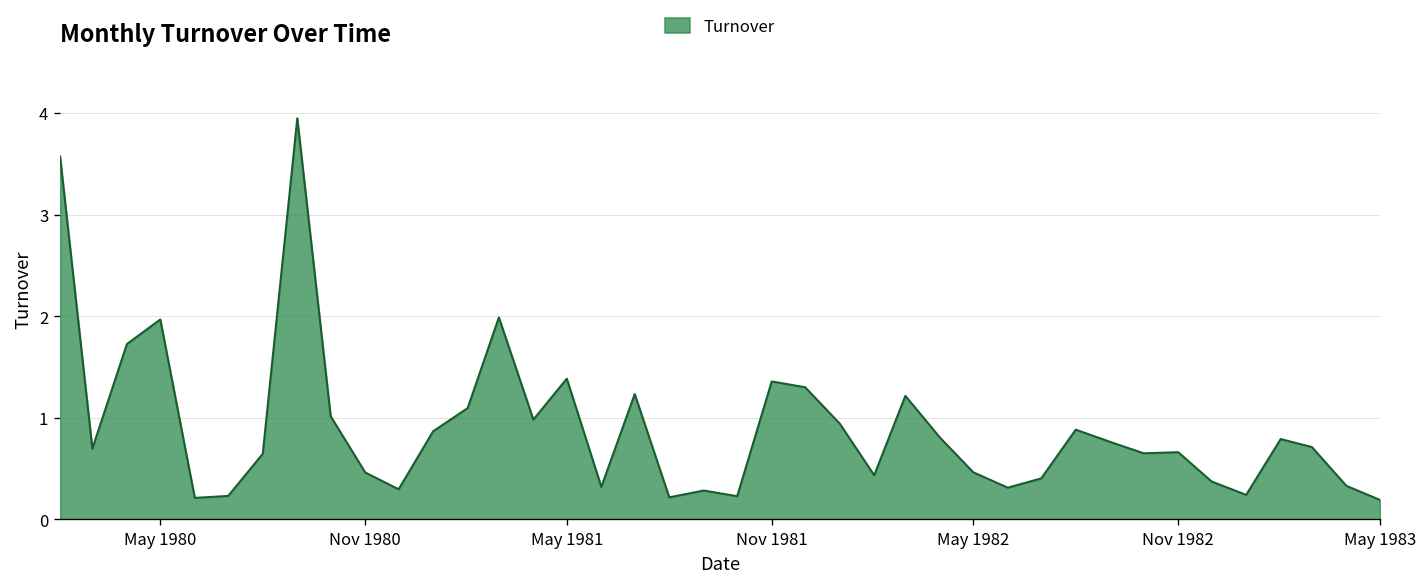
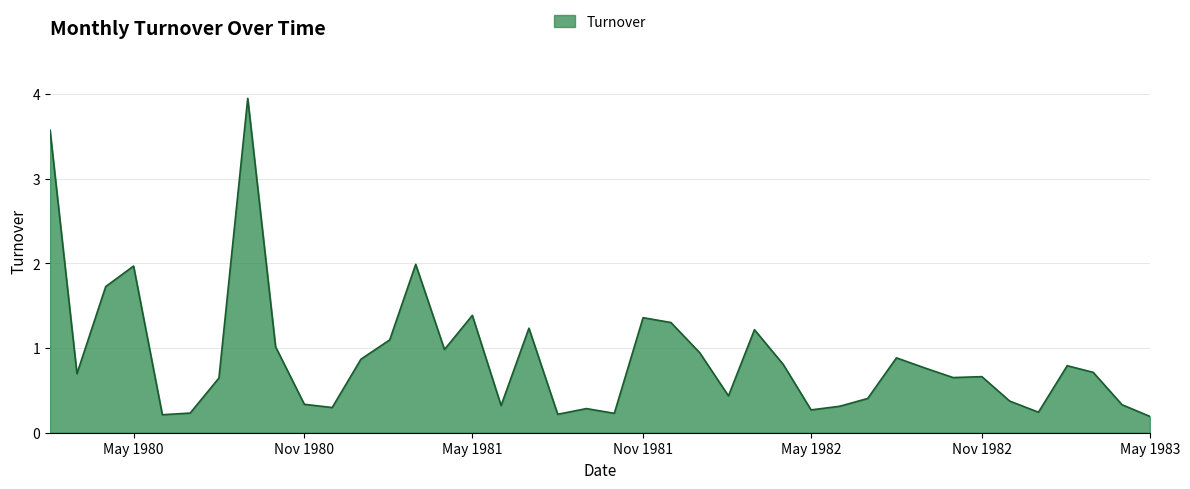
  {
    "May 1980": 2.0,
-   "Nov 1980": 0.5,
+   "Nov 1980": 0.3,
    "May 1981": 1.4,
    "Nov 1981": 1.4,
-   "May 1982": 0.5,
+   "May 1982": 0.3,
    "Nov 1982": 0.7,
    "May 1983": 0.2
  }
